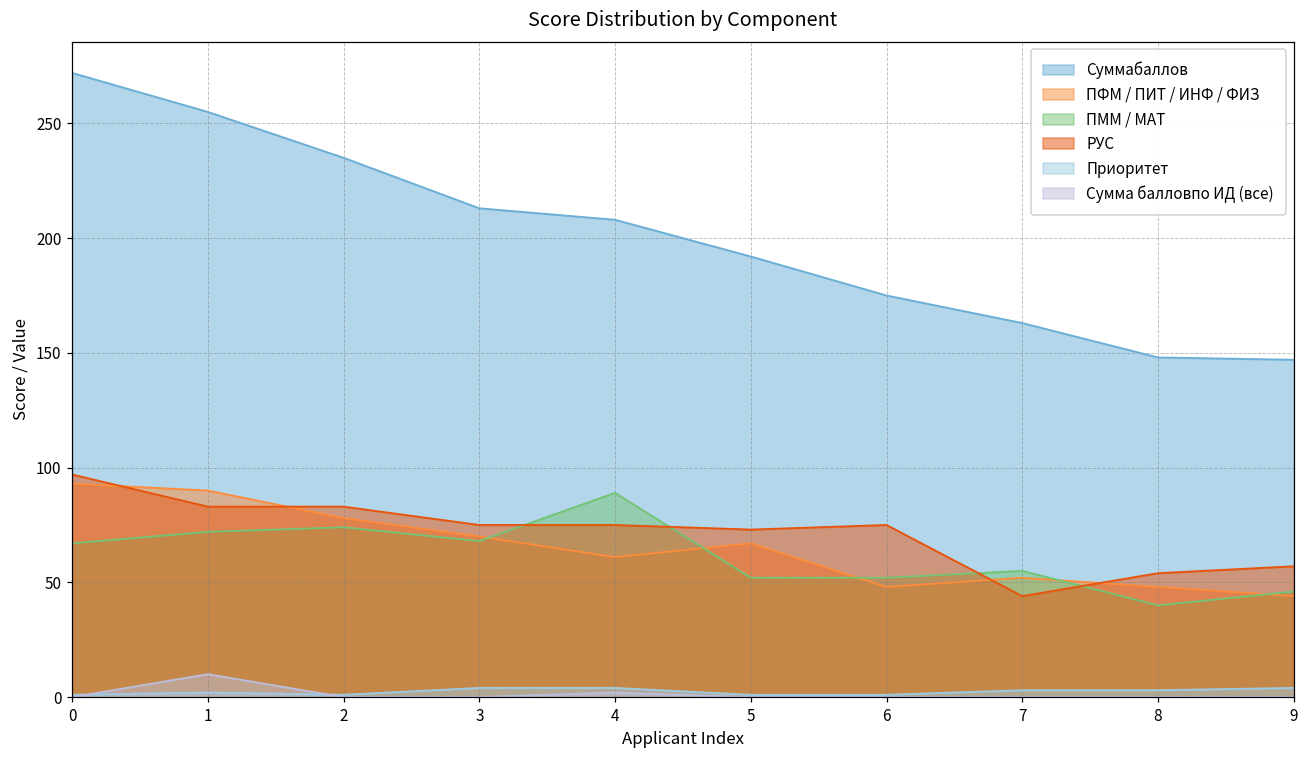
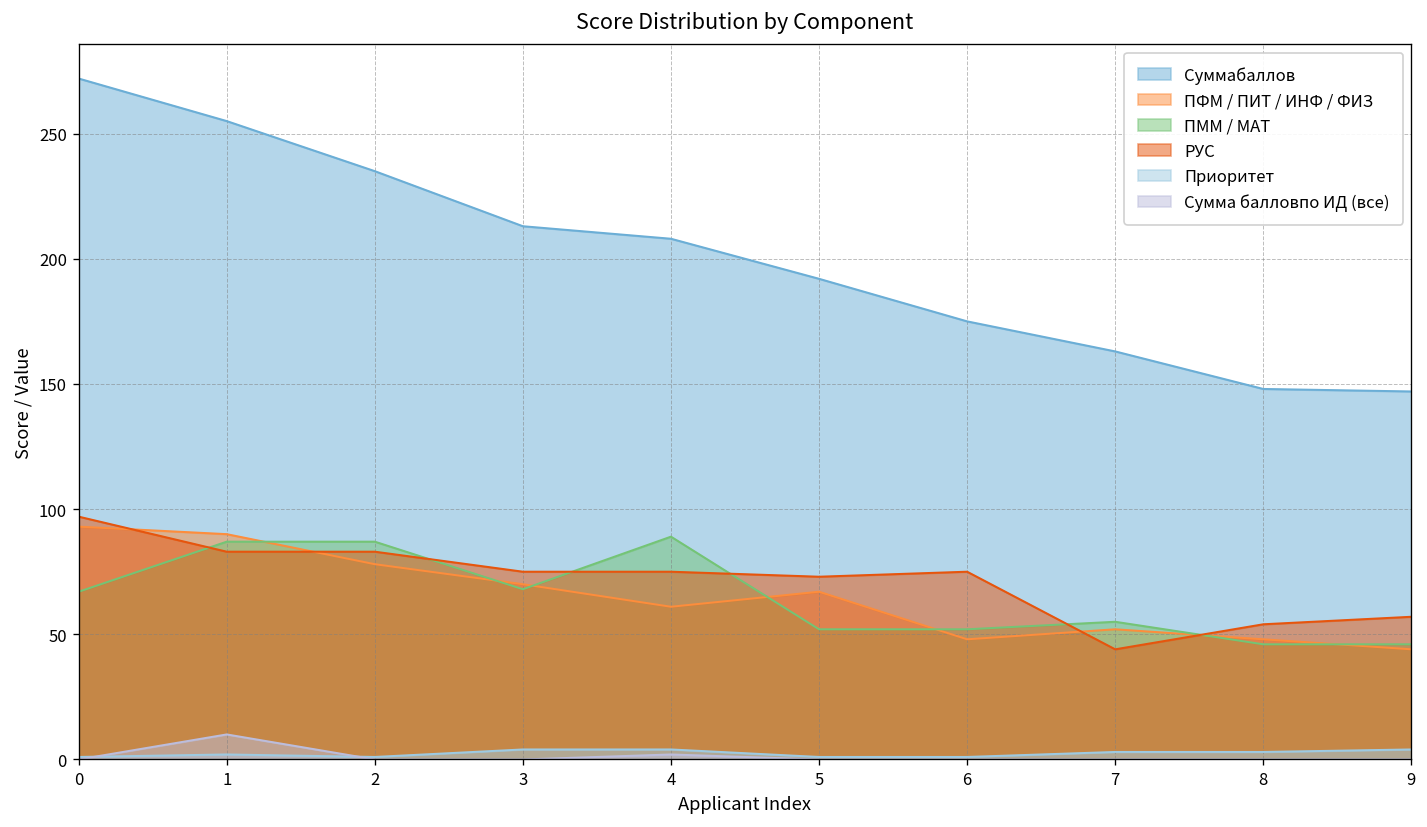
  {
    "ПММ / МАТ": {
      "0": 67,
-     "1": 72,
-     "2": 74,
+     "1": 87,
+     "2": 87,
      "3": 68,
      "4": 89,
      "5": 52,
      "6": 52,
      "7": 55,
-     "8": 40,
+     "8": 46,
      "9": 46
    }
  }
